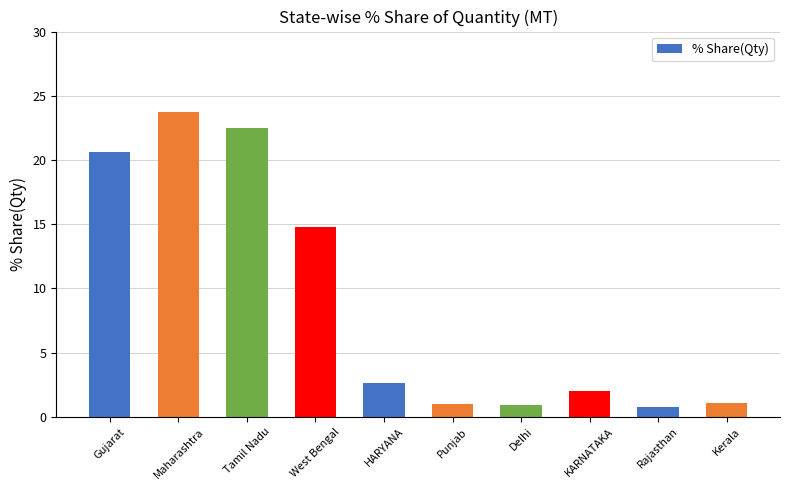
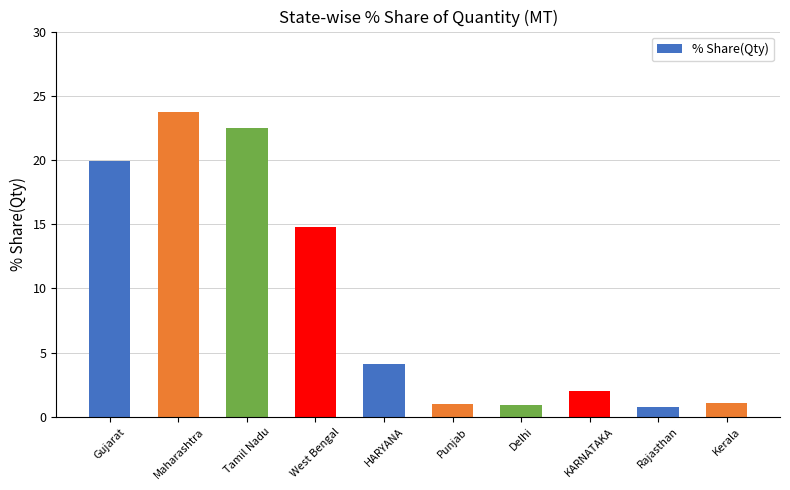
  {
-   "Gujarat": 20.6,
+   "Gujarat": 19.9,
    "Maharashtra": 23.7,
    "Tamil Nadu": 22.5,
    "West Bengal": 14.8,
-   "HARYANA": 2.6,
+   "HARYANA": 4.1,
    "Punjab": 1.0,
    "Delhi": 0.9,
    "KARNATAKA": 2.0,
    "Rajasthan": 0.8,
    "Kerala": 1.1
  }
